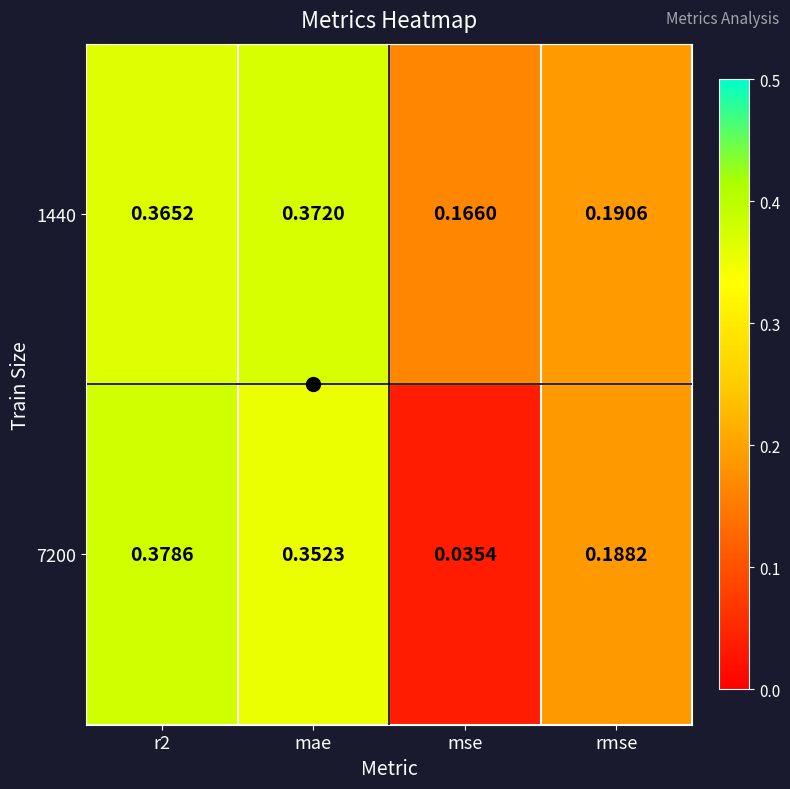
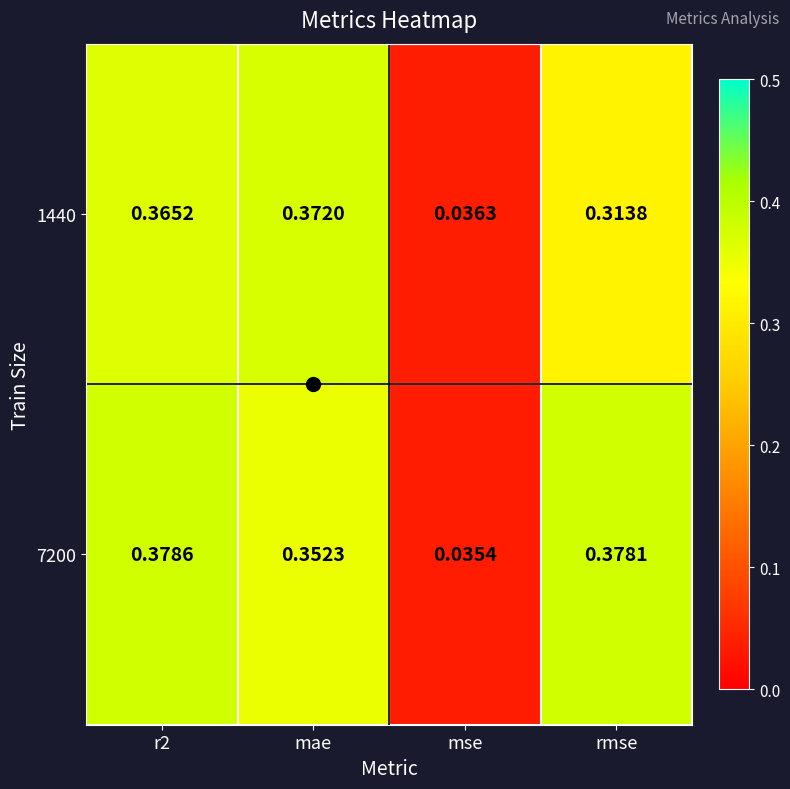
  {
    "1440": {
      "r2": 0.3652,
      "mae": 0.3720,
-     "mse": 0.1660,
-     "rmse": 0.1906
+     "mse": 0.0363,
+     "rmse": 0.3138
    },
    "7200": {
      "r2": 0.3786,
      "mae": 0.3523,
      "mse": 0.0354,
-     "rmse": 0.1882
+     "rmse": 0.3781
    }
  }
